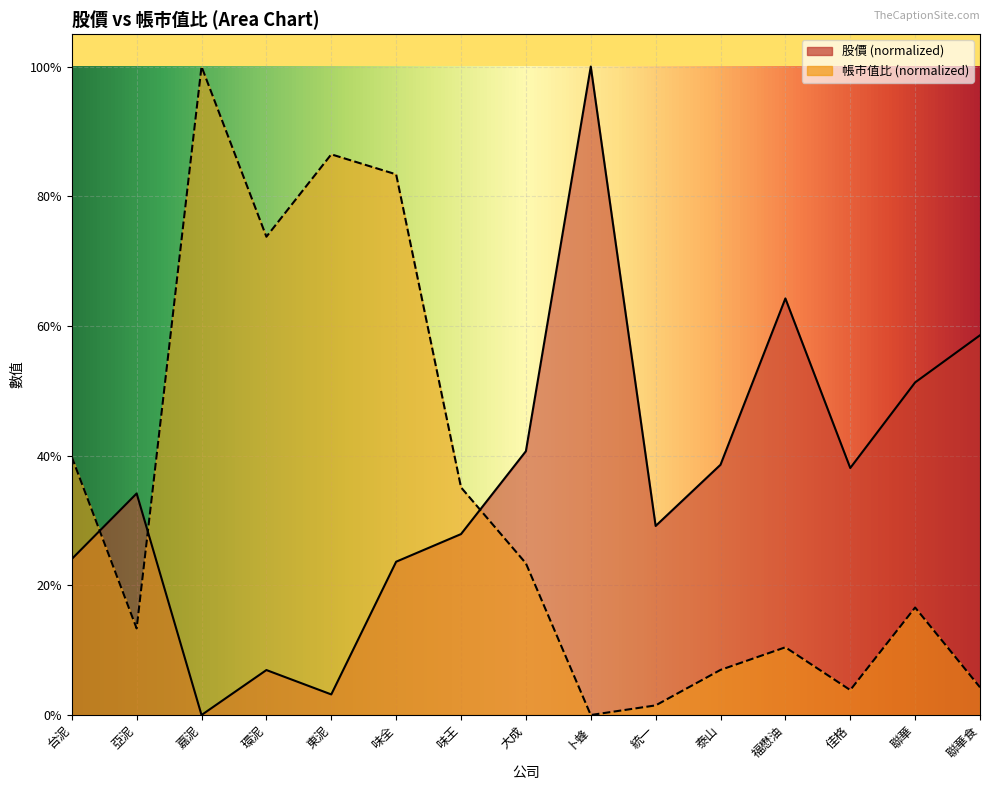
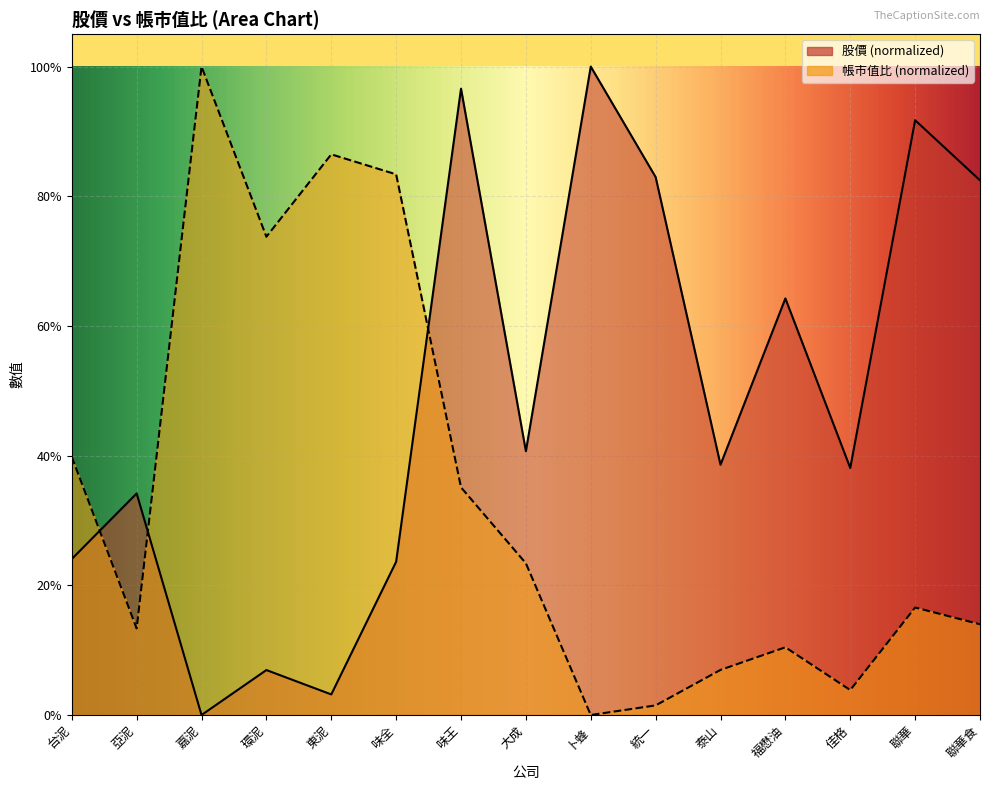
  {
    "股價 (normalized)": {
      "台泥": "24%",
      "亞泥": "34%",
      "嘉泥": "0%",
      "環泥": "7%",
      "東泥": "3%",
      "味全": "24%",
-     "味王": "28%",
+     "味王": "97%",
      "大成": "41%",
      "卜蜂": "100%",
-     "統一": "29%",
+     "統一": "83%",
      "泰山": "39%",
      "福懋油": "64%",
      "佳格": "38%",
-     "聯華": "51%",
-     "聯華食": "59%"
+     "聯華": "92%",
+     "聯華食": "82%"
    },
    "帳市值比 (normalized)": {
      "台泥": "40%",
      "亞泥": "13%",
      "嘉泥": "100%",
      "環泥": "74%",
      "東泥": "86%",
      "味全": "83%",
      "味王": "35%",
      "大成": "23%",
      "卜蜂": "0%",
      "統一": "1%",
      "泰山": "7%",
      "福懋油": "10%",
      "佳格": "4%",
      "聯華": "17%",
-     "聯華食": "4%"
+     "聯華食": "14%"
    }
  }
